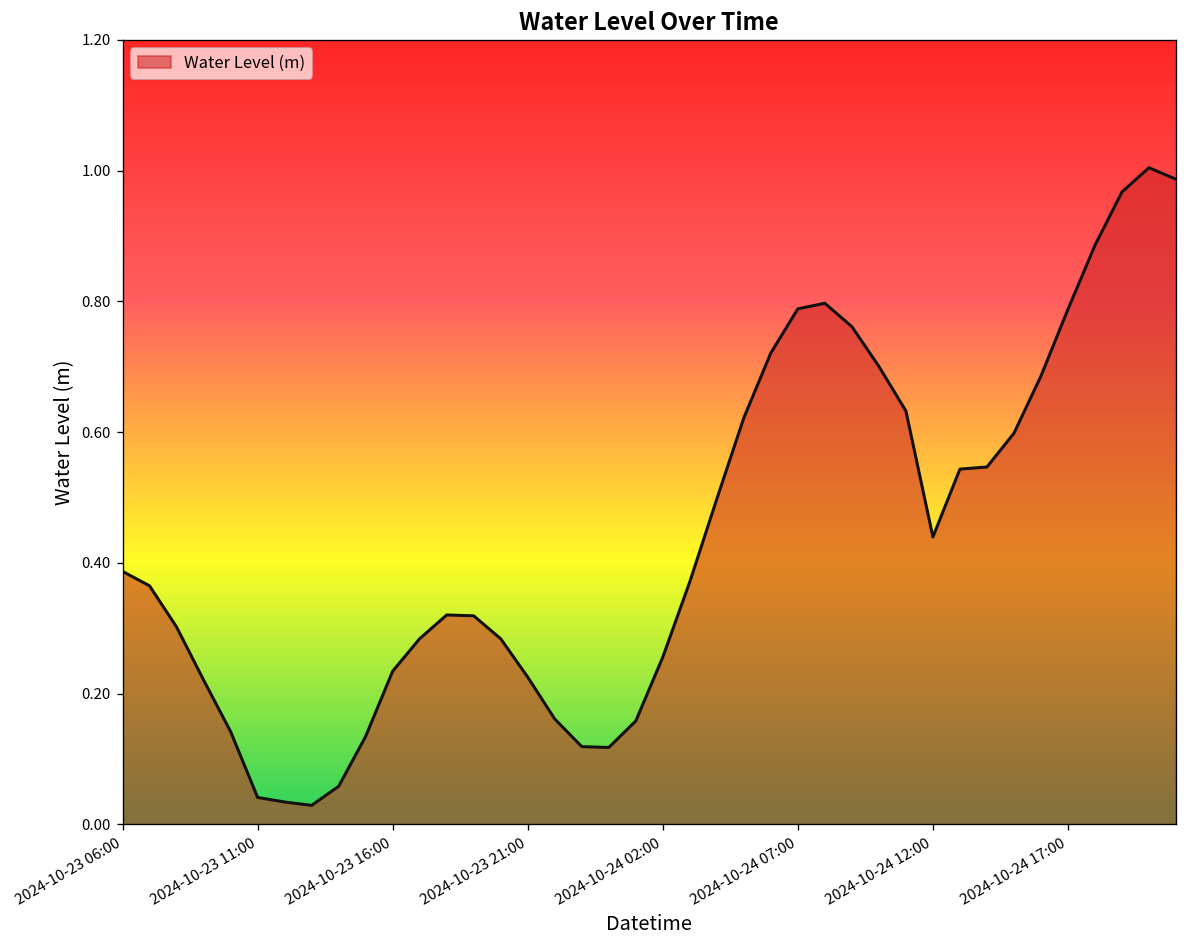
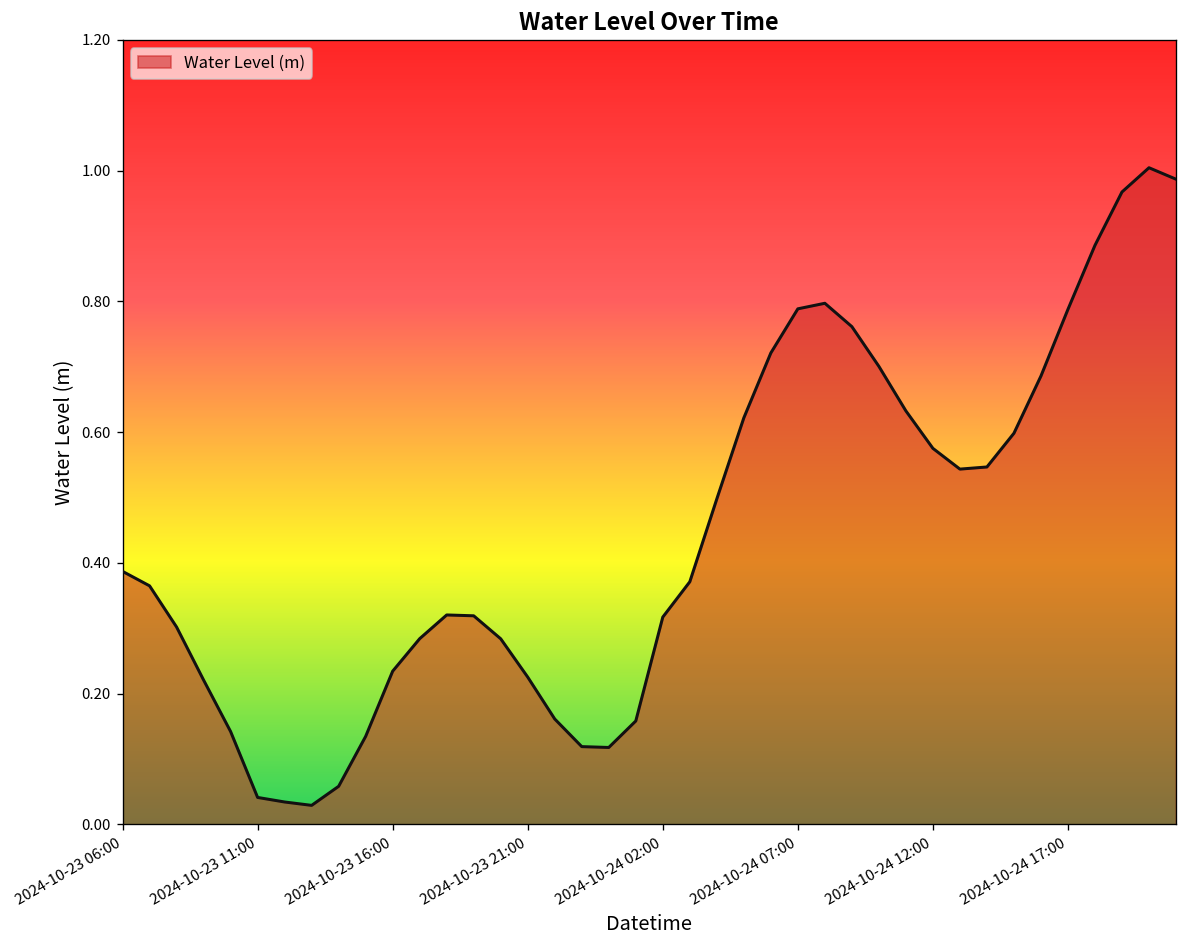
  {
    "2024-10-23 06:00": 0.39,
    "2024-10-23 11:00": 0.04,
    "2024-10-23 16:00": 0.23,
    "2024-10-23 21:00": 0.23,
-   "2024-10-24 02:00": 0.26,
+   "2024-10-24 02:00": 0.32,
    "2024-10-24 07:00": 0.79,
-   "2024-10-24 12:00": 0.44,
+   "2024-10-24 12:00": 0.58,
    "2024-10-24 17:00": 0.79
  }
